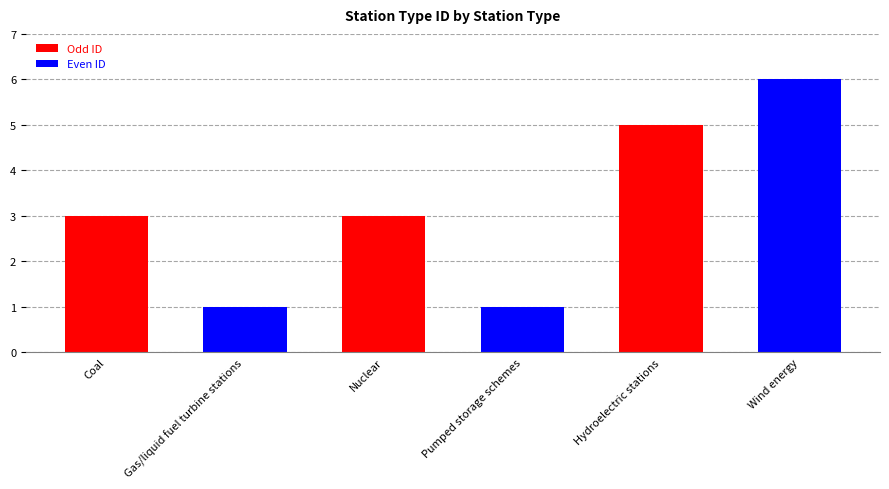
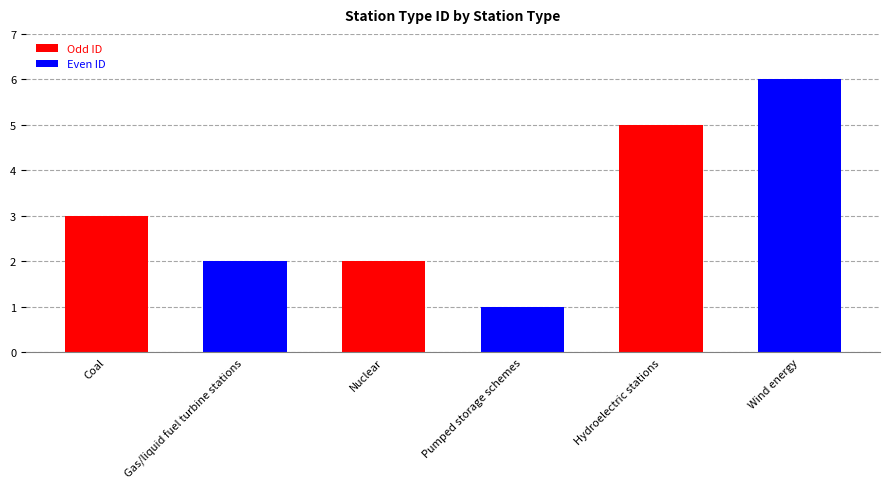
  {
    "Coal": 3,
-   "Gas/liquid fuel turbine stations": 1,
-   "Nuclear": 3,
+   "Gas/liquid fuel turbine stations": 2,
+   "Nuclear": 2,
    "Pumped storage schemes": 1,
    "Hydroelectric stations": 5,
    "Wind energy": 6
  }
